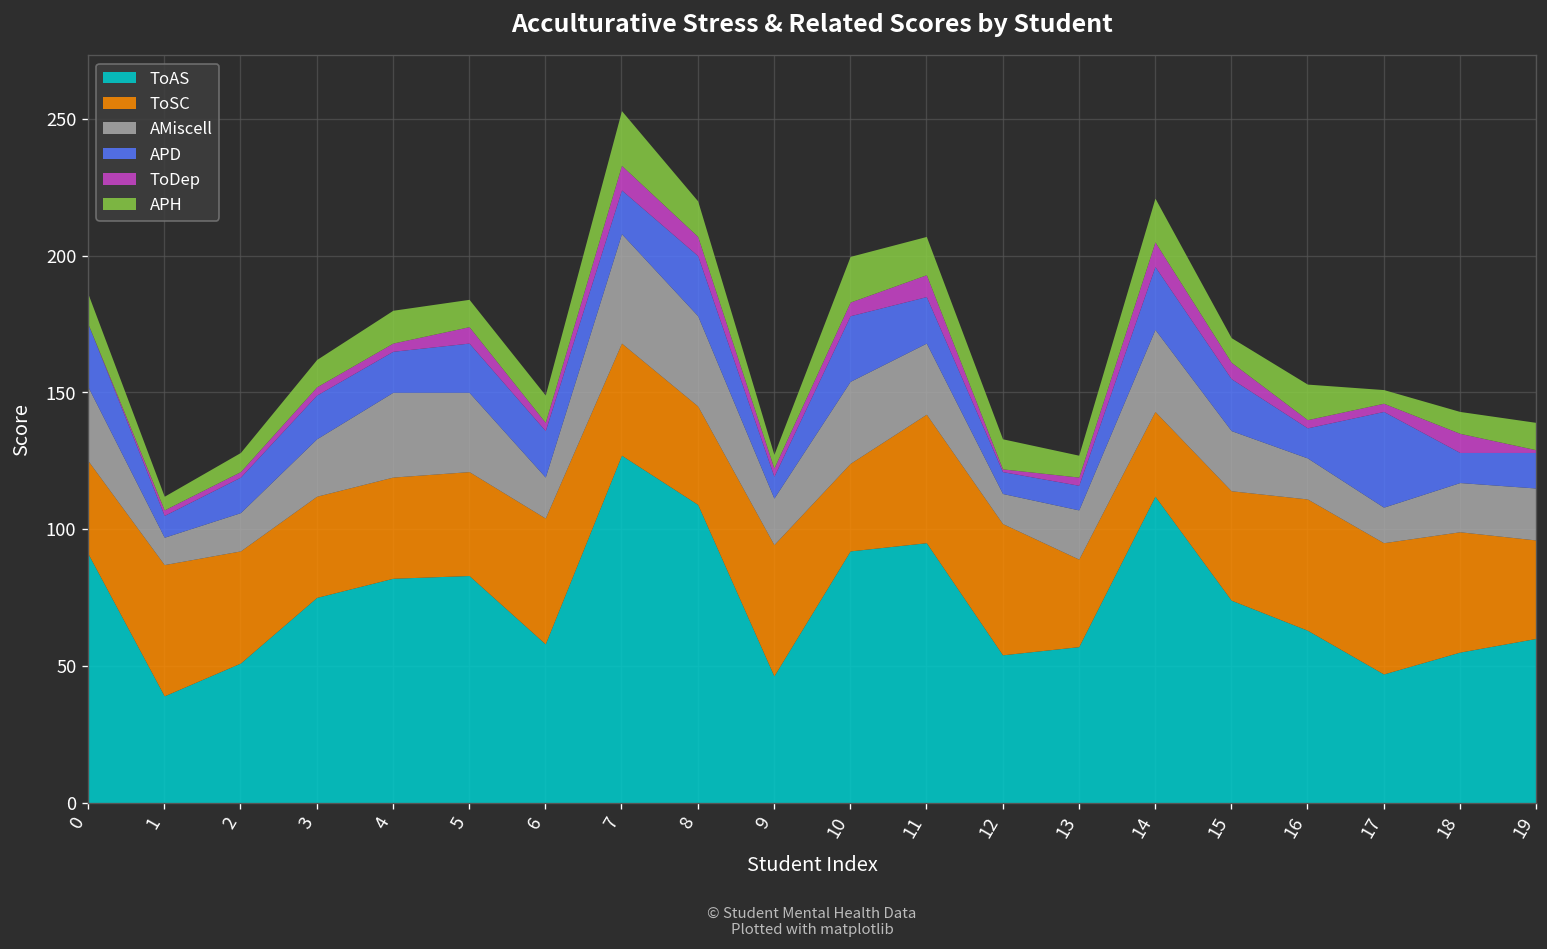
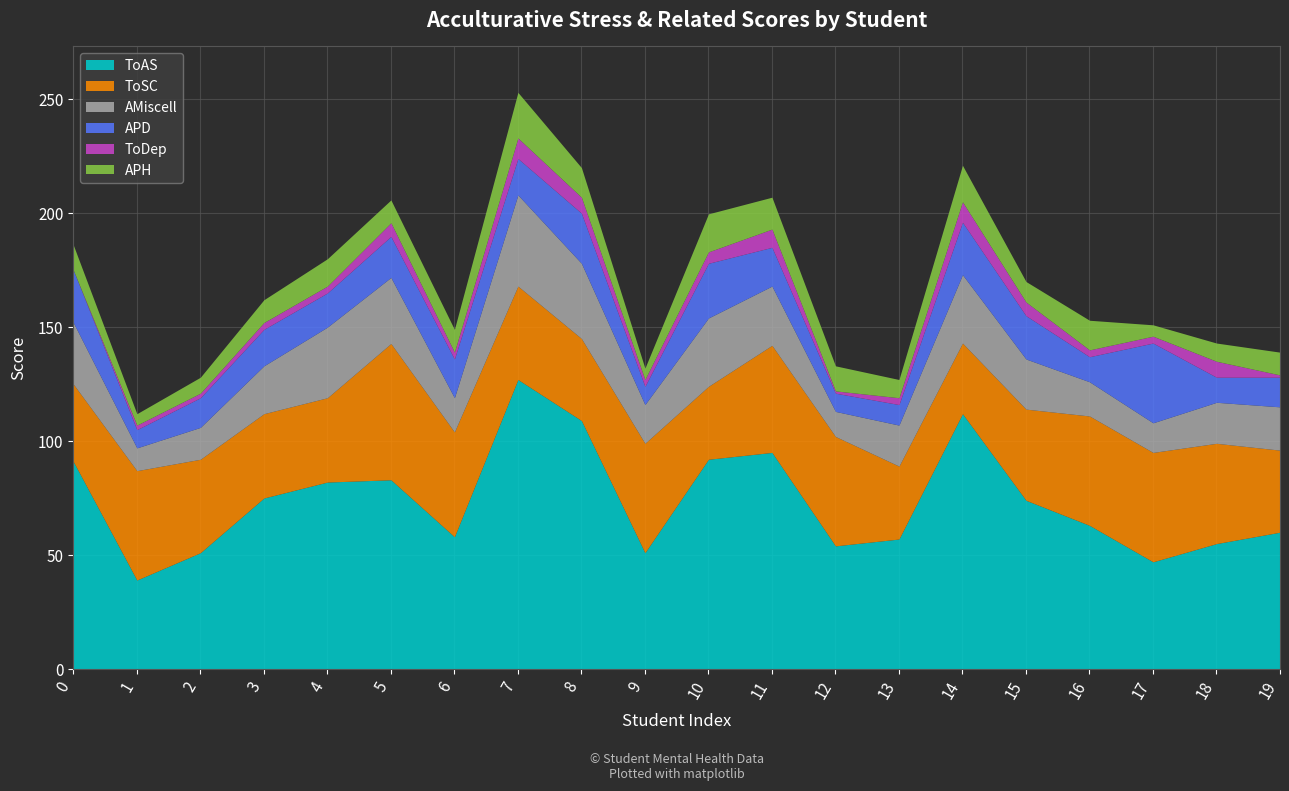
  {
    "ToAS": {
      "0": 91,
      "1": 39,
      "2": 51,
      "3": 75,
      "4": 82,
      "5": 83,
      "6": 58,
      "7": 127,
      "8": 109,
-     "9": 46,
+     "9": 51,
      "10": 92,
      "11": 95,
      "12": 54,
      "13": 57,
      "14": 112,
      "15": 74,
      "16": 63,
      "17": 47,
      "18": 55,
      "19": 60
    },
    "ToSC": {
      "0": 34,
      "1": 48,
      "2": 41,
      "3": 37,
      "4": 37,
-     "5": 38,
+     "5": 60,
      "6": 46,
      "7": 41,
      "8": 36,
      "9": 48,
      "10": 32,
      "11": 47,
      "12": 48,
      "13": 32,
      "14": 31,
      "15": 40,
      "16": 48,
      "17": 48,
      "18": 44,
      "19": 36
    },
    "AMiscell": {
      "0": 27,
      "1": 10,
      "2": 14,
      "3": 21,
      "4": 31,
      "5": 29,
      "6": 15,
      "7": 40,
      "8": 33,
      "9": 17,
      "10": 30,
      "11": 26,
      "12": 11,
      "13": 18,
      "14": 30,
      "15": 22,
      "16": 15,
      "17": 13,
      "18": 18,
      "19": 19
    },
    "APD": {
      "1": 8,
      "2": 13,
      "3": 16,
      "4": 15,
      "5": 18,
      "6": 17,
      "7": 16,
      "8": 22,
      "9": 8,
      "10": 24,
      "11": 17,
      "13": 9,
      "14": 23,
      "15": 19,
      "16": 11,
      "17": 35,
      "18": 11
    },
    "ToDep": {
      "1": 2,
      "2": 2,
      "3": 3,
      "4": 3,
      "5": 6,
      "6": 3,
      "7": 9,
      "8": 7,
      "9": 3,
      "10": 5,
      "11": 8,
      "13": 3,
      "14": 9,
      "15": 6,
      "16": 3,
      "17": 3,
      "18": 7
    },
    "APH": {
      "0": 11,
      "1": 5,
      "2": 7,
      "3": 10,
      "4": 12,
      "5": 10,
      "6": 10,
      "7": 20,
      "8": 13,
      "9": 5,
      "10": 17,
      "11": 14,
      "12": 11,
      "13": 8,
      "14": 16,
      "15": 9,
      "16": 13,
      "17": 5,
      "18": 8,
      "19": 10
    }
  }
